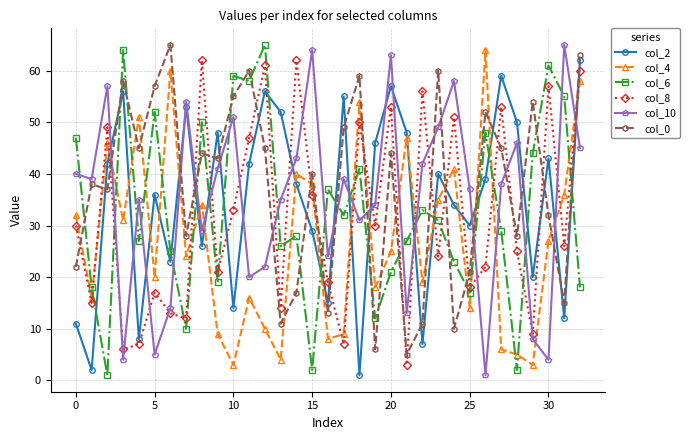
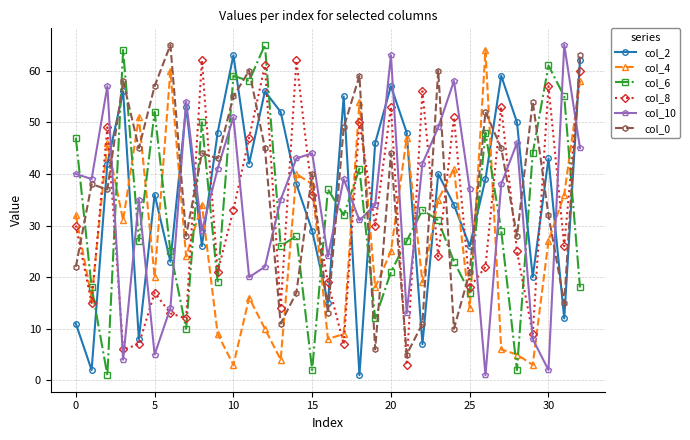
  {
    "col_2": {
      "0": 11,
      "5": 36,
-     "10": 14,
+     "10": 63,
      "15": 29,
      "20": 57,
-     "25": 30,
+     "25": 26,
      "30": 43
    },
    "col_4": {
      "0": 32,
      "5": 20,
      "10": 3,
      "15": 38,
      "20": 25,
      "25": 14,
      "30": 27
    },
    "col_6": {
      "0": 47,
      "5": 52,
      "10": 59,
      "15": 2,
      "20": 21,
      "25": 17,
      "30": 61
    },
    "col_8": {
      "0": 30,
      "5": 17,
      "10": 33,
      "15": 36,
      "20": 53,
      "25": 18,
      "30": 57
    },
    "col_10": {
      "0": 40,
      "5": 5,
      "10": 51,
-     "15": 64,
+     "15": 44,
      "20": 63,
      "25": 37,
-     "30": 4
+     "30": 2
    },
    "col_0": {
      "0": 22,
      "5": 57,
      "10": 55,
      "15": 40,
      "20": 44,
      "25": 21,
      "30": 32
    }
  }
